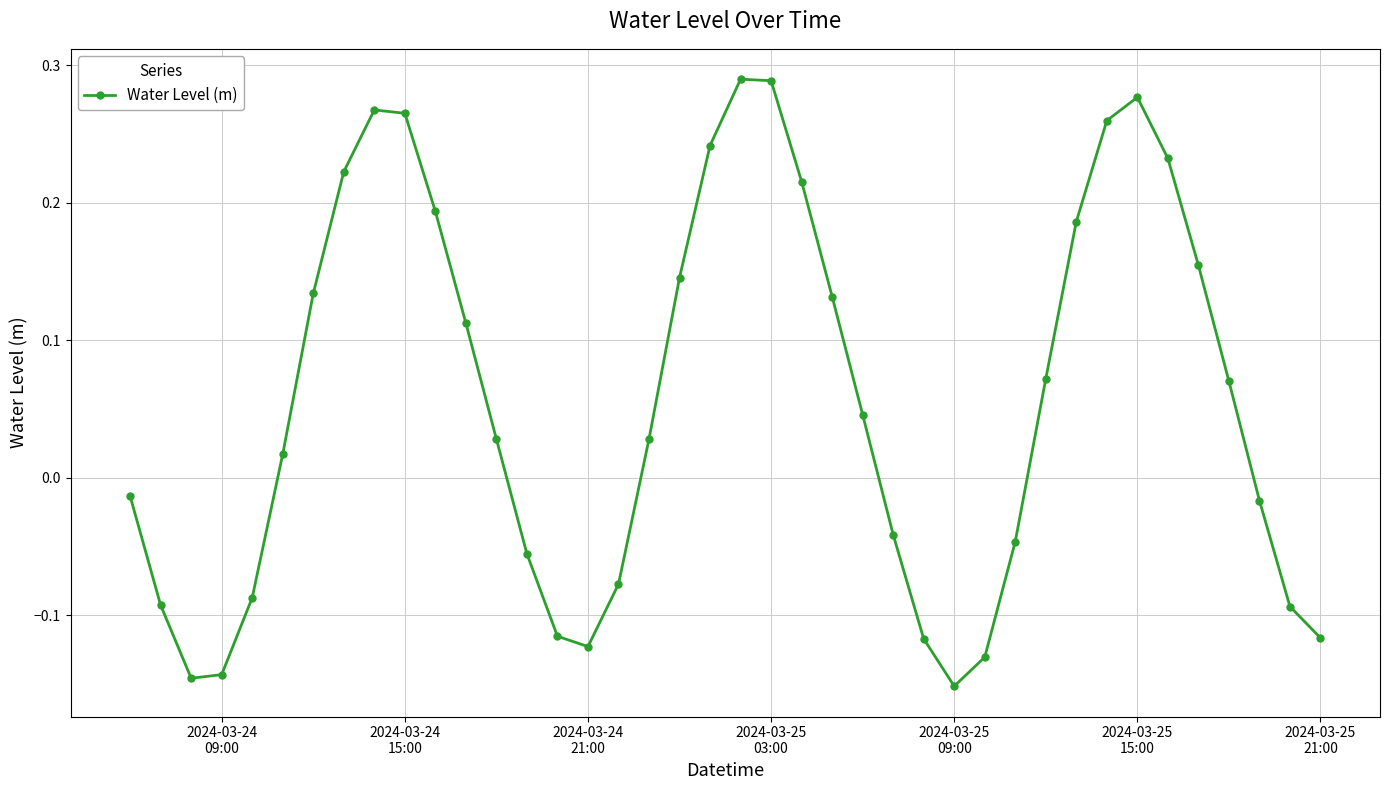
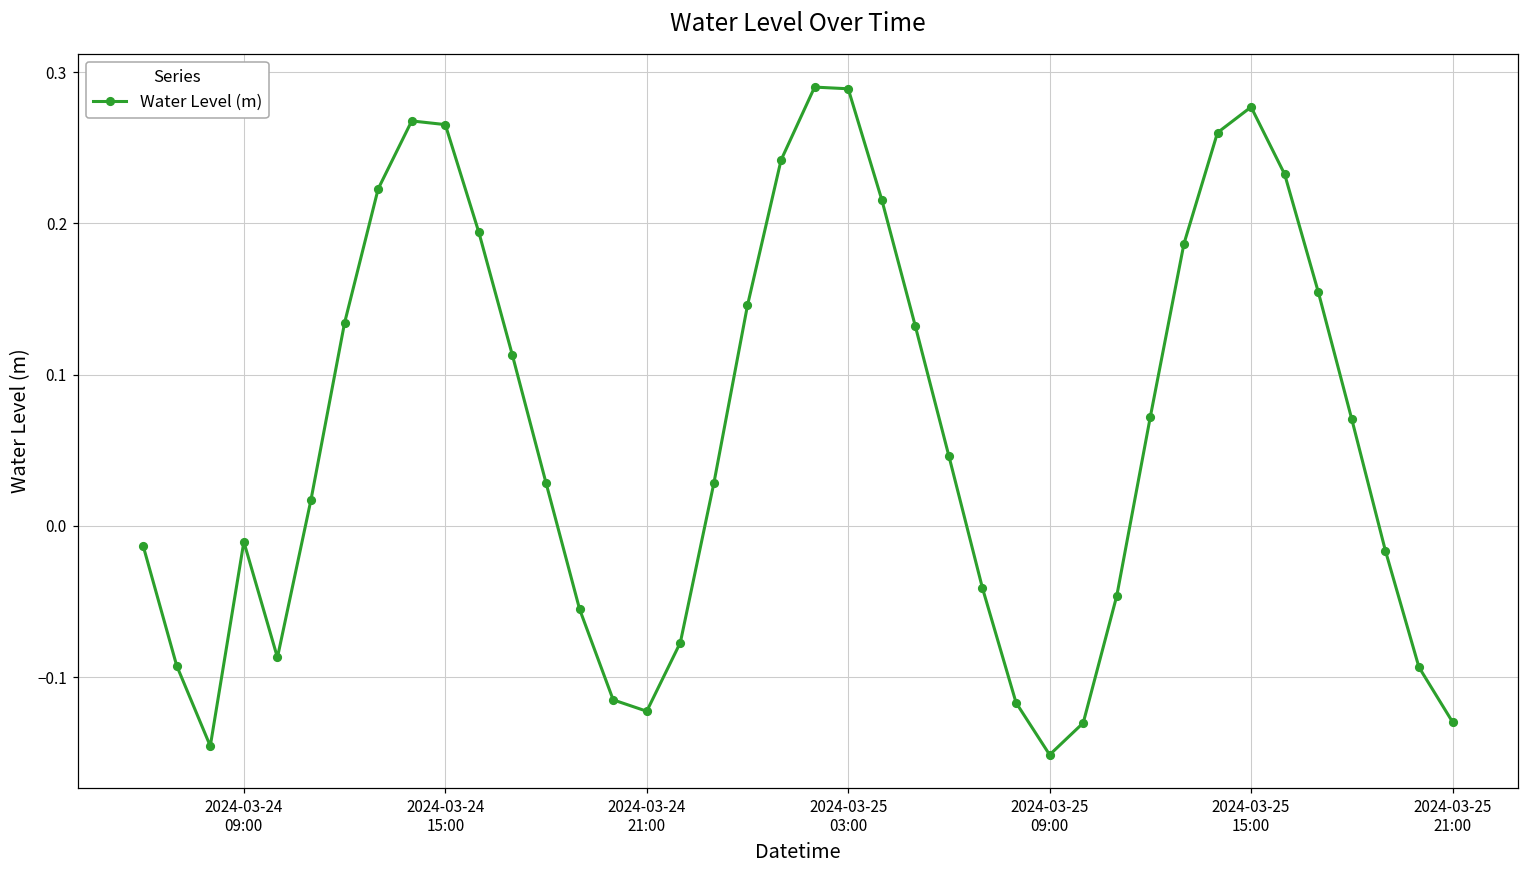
  {
-   "2024-03-24 09:00": -0.143,
+   "2024-03-24 09:00": -0.011,
    "2024-03-24 15:00": 0.265,
    "2024-03-24 21:00": -0.123,
    "2024-03-25 03:00": 0.289,
    "2024-03-25 09:00": -0.151,
    "2024-03-25 15:00": 0.277,
-   "2024-03-25 21:00": -0.116
+   "2024-03-25 21:00": -0.130
  }
